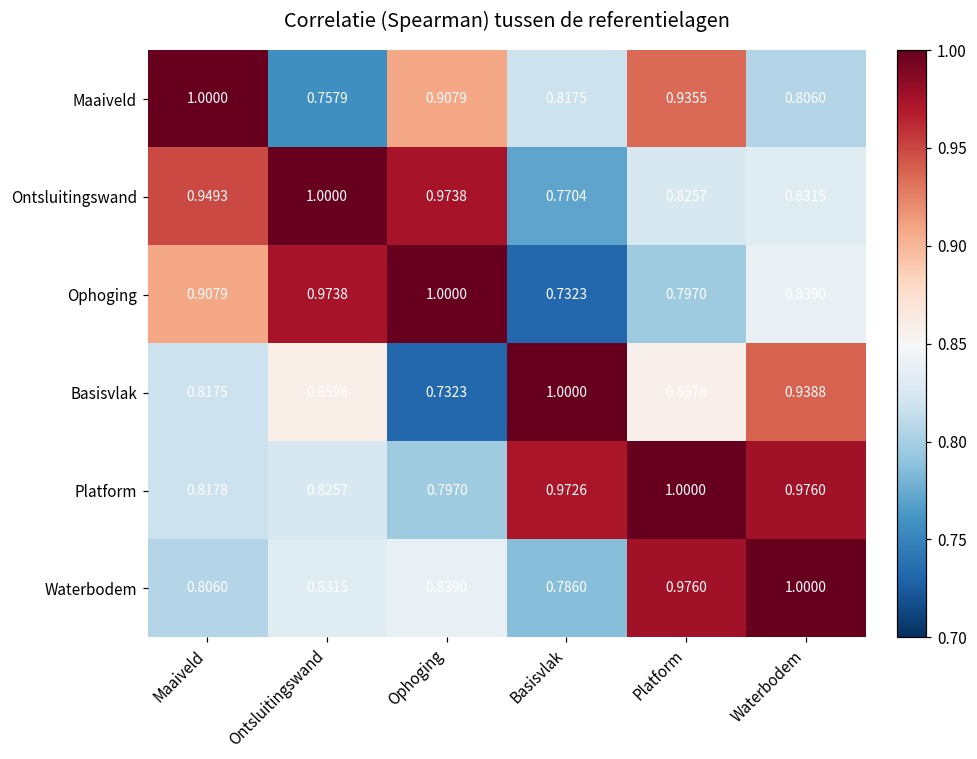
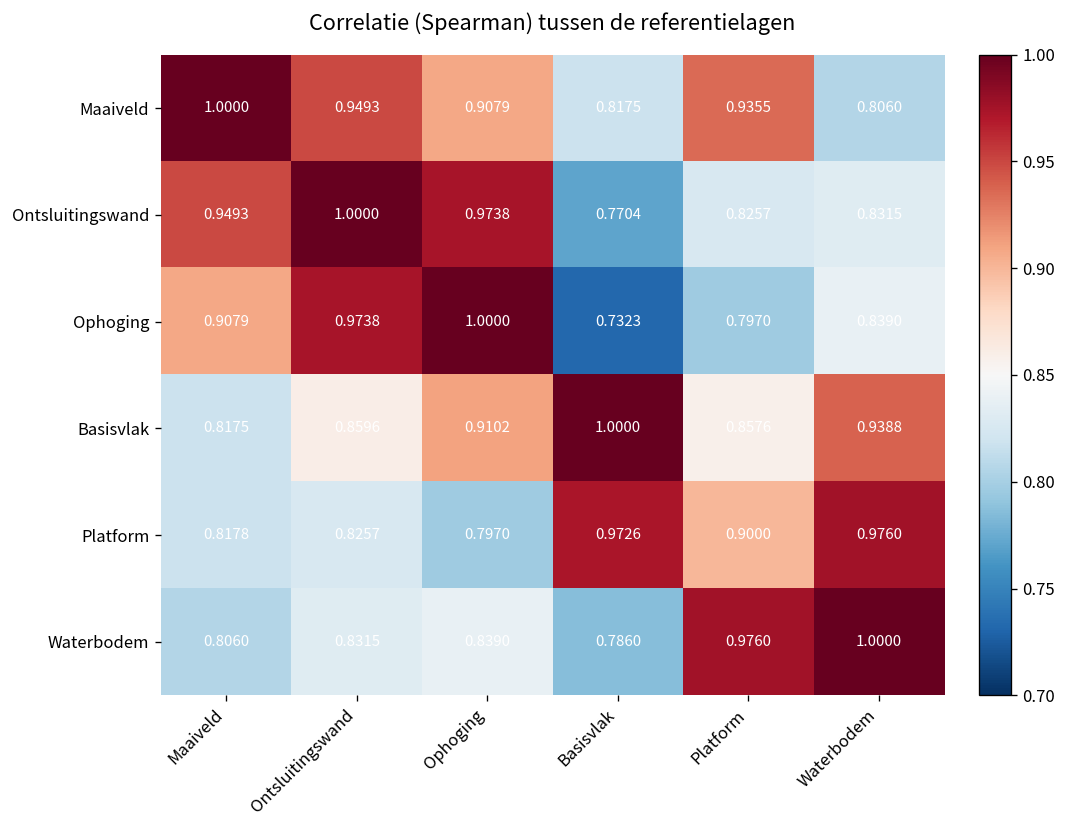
  {
    "Maaiveld": {
      "Maaiveld": 1.0000,
-     "Ontsluitingswand": 0.7579,
+     "Ontsluitingswand": 0.9493,
      "Ophoging": 0.9079,
      "Basisvlak": 0.8175,
      "Platform": 0.9355,
      "Waterbodem": 0.8060
    },
    "Ontsluitingswand": {
      "Maaiveld": 0.9493,
      "Ontsluitingswand": 1.0000,
      "Ophoging": 0.9738,
      "Basisvlak": 0.7704
    },
    "Ophoging": {
      "Maaiveld": 0.9079,
      "Ontsluitingswand": 0.9738,
      "Ophoging": 1.0000,
      "Basisvlak": 0.7323,
      "Platform": 0.7970
    },
    "Basisvlak": {
      "Maaiveld": 0.8175,
-     "Ophoging": 0.7323,
+     "Ophoging": 0.9102,
      "Basisvlak": 1.0000,
      "Waterbodem": 0.9388
    },
    "Platform": {
      "Maaiveld": 0.8178,
      "Ophoging": 0.7970,
      "Basisvlak": 0.9726,
-     "Platform": 1.0000,
+     "Platform": 0.9000,
      "Waterbodem": 0.9760
    },
    "Waterbodem": {
      "Maaiveld": 0.8060,
      "Basisvlak": 0.7860,
      "Platform": 0.9760,
      "Waterbodem": 1.0000
    }
  }
